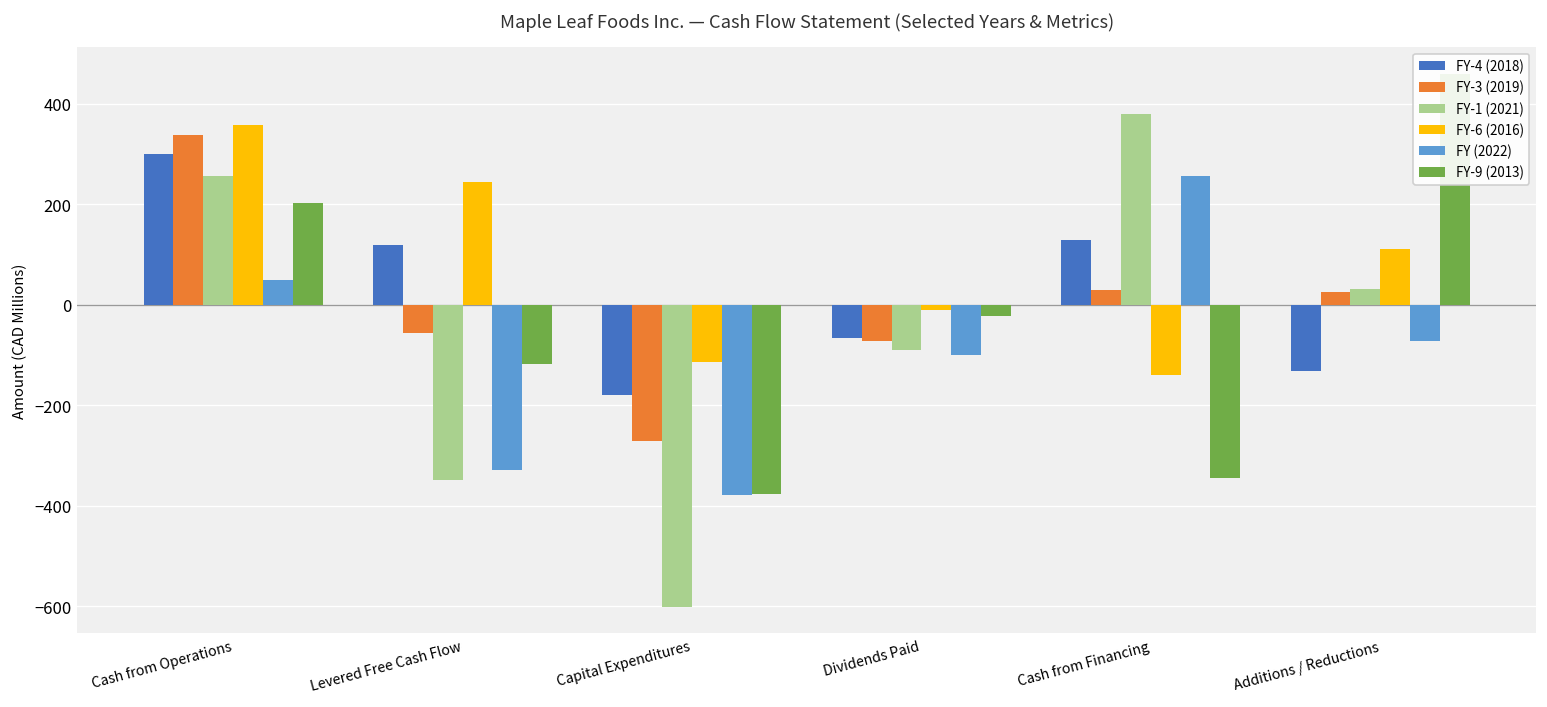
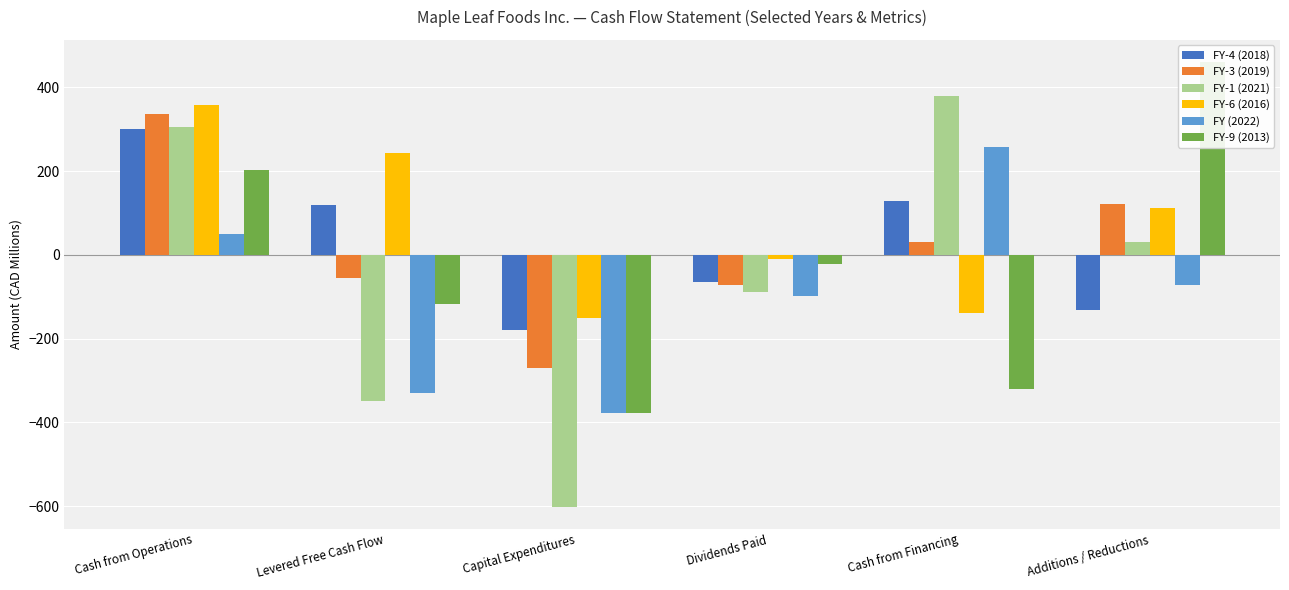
  {
    "FY-3 (2019)": {
      "Cash from Operations": 340,
      "Levered Free Cash Flow": -60,
      "Capital Expenditures": -270,
      "Dividends Paid": -70,
      "Cash from Financing": 30,
-     "Additions / Reductions": 20
+     "Additions / Reductions": 120
    },
    "FY-1 (2021)": {
-     "Cash from Operations": 260,
+     "Cash from Operations": 300,
      "Levered Free Cash Flow": -350,
      "Capital Expenditures": -600,
      "Dividends Paid": -90,
      "Cash from Financing": 380,
      "Additions / Reductions": 30
    },
    "FY-6 (2016)": {
      "Cash from Operations": 360,
      "Levered Free Cash Flow": 240,
-     "Capital Expenditures": -110,
+     "Capital Expenditures": -150,
      "Dividends Paid": -10,
      "Cash from Financing": -140,
      "Additions / Reductions": 110
    },
    "FY-9 (2013)": {
      "Cash from Operations": 200,
      "Levered Free Cash Flow": -120,
      "Capital Expenditures": -380,
      "Dividends Paid": -20,
-     "Cash from Financing": -340
+     "Cash from Financing": -320
    }
  }
